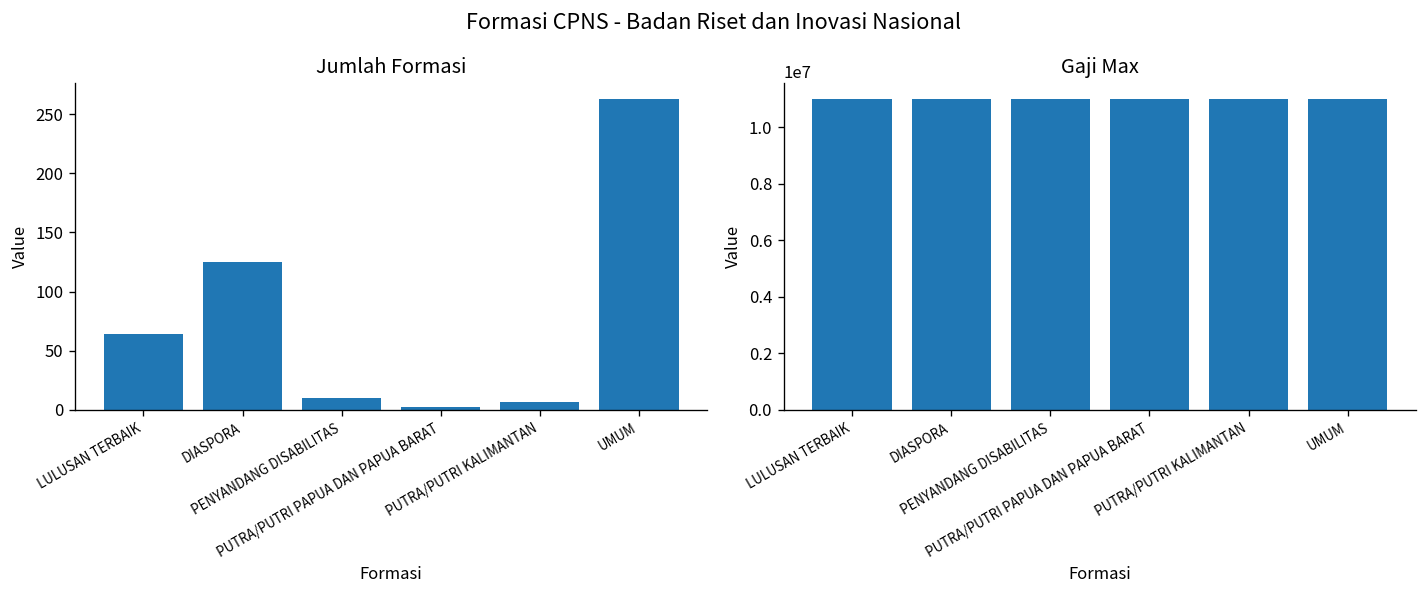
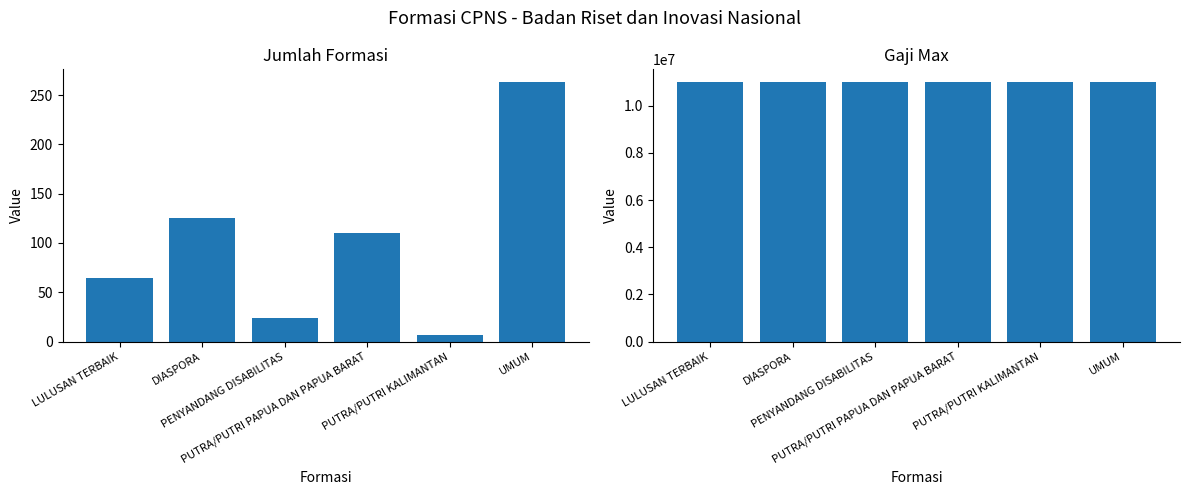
  {
    "Jumlah Formasi": {
      "LULUSAN TERBAIK": 60,
      "DIASPORA": 130,
-     "PENYANDANG DISABILITAS": 10,
-     "PUTRA/PUTRI PAPUA DAN PAPUA BARAT": 0,
+     "PENYANDANG DISABILITAS": 20,
+     "PUTRA/PUTRI PAPUA DAN PAPUA BARAT": 110,
      "PUTRA/PUTRI KALIMANTAN": 10,
      "UMUM": 260
    },
    "Gaji Max": {
      "LULUSAN TERBAIK": 11000000,
      "DIASPORA": 11000000,
      "PENYANDANG DISABILITAS": 11000000,
      "PUTRA/PUTRI PAPUA DAN PAPUA BARAT": 11000000,
      "PUTRA/PUTRI KALIMANTAN": 11000000,
      "UMUM": 11000000
    }
  }
